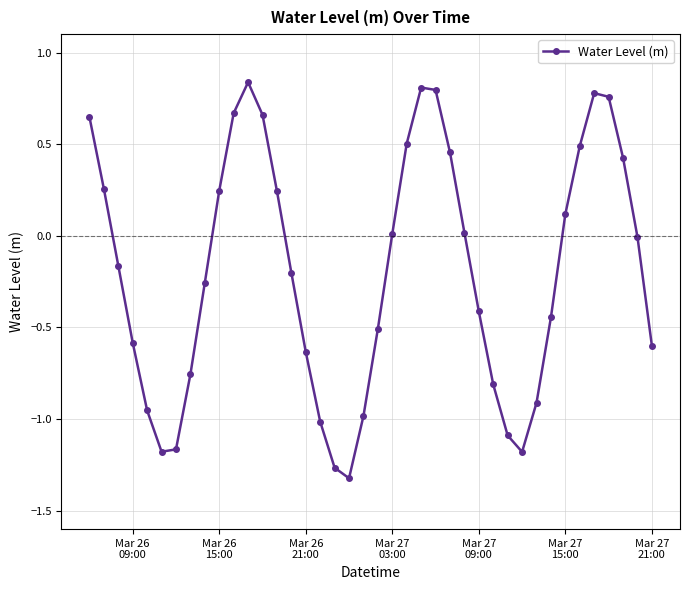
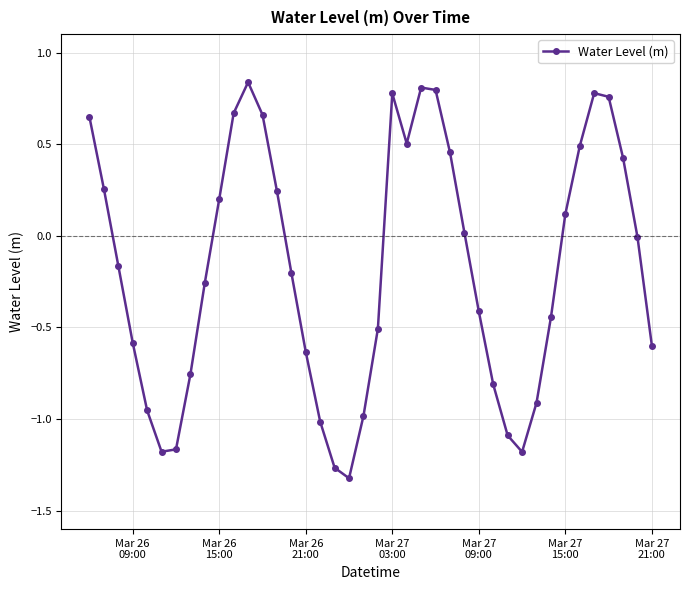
  {
    "Mar 26 09:00": -0.58,
-   "Mar 26 15:00": 0.25,
+   "Mar 26 15:00": 0.20,
    "Mar 26 21:00": -0.63,
-   "Mar 27 03:00": 0.01,
+   "Mar 27 03:00": 0.78,
    "Mar 27 09:00": -0.41,
    "Mar 27 15:00": 0.12,
    "Mar 27 21:00": -0.60
  }
